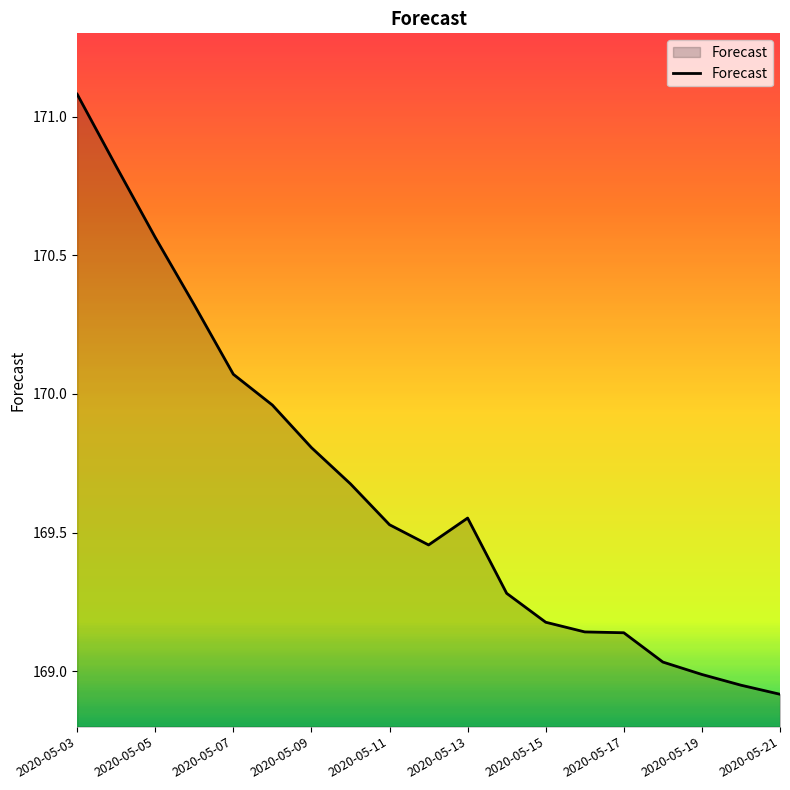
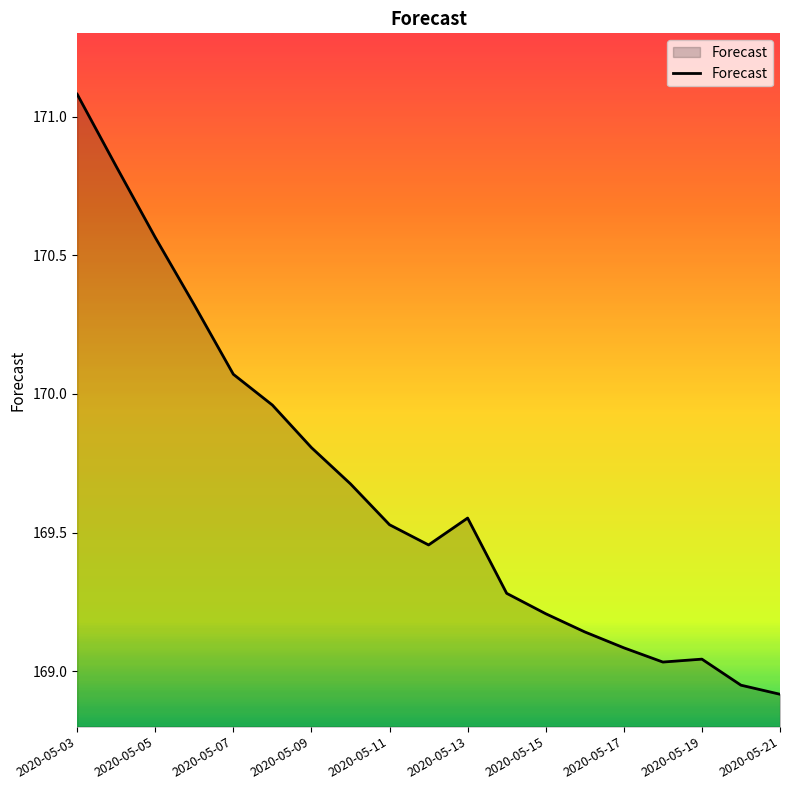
  {
    "2020-05-03": 171.08,
    "2020-05-05": 170.56,
    "2020-05-07": 170.07,
    "2020-05-09": 169.81,
    "2020-05-11": 169.53,
    "2020-05-13": 169.55,
-   "2020-05-15": 169.18,
-   "2020-05-17": 169.14,
-   "2020-05-19": 168.99,
+   "2020-05-15": 169.21,
+   "2020-05-17": 169.08,
+   "2020-05-19": 169.04,
    "2020-05-21": 168.92
  }
